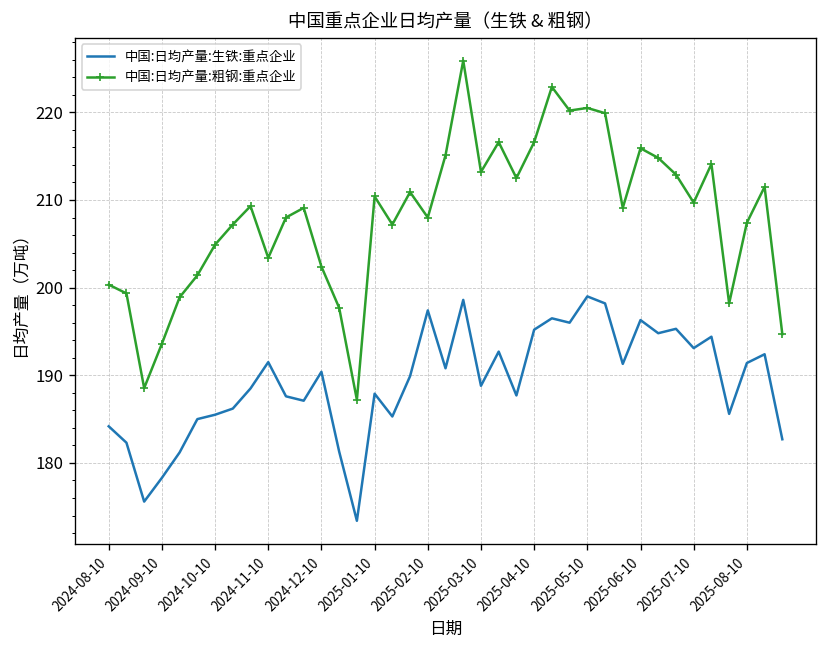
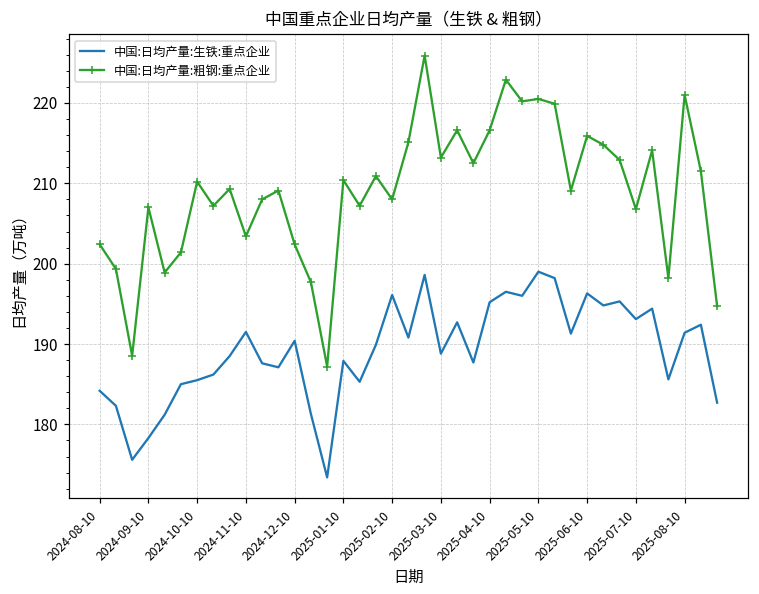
  {
    "中国:日均产量:生铁:重点企业": {
      "2024-08-10": 184,
      "2024-09-10": 178,
      "2024-10-10": 186,
      "2024-11-10": 192,
      "2024-12-10": 190,
      "2025-01-10": 188,
-     "2025-02-10": 197,
+     "2025-02-10": 196,
      "2025-03-10": 189,
      "2025-04-10": 195,
      "2025-05-10": 199,
      "2025-06-10": 196,
      "2025-07-10": 193,
      "2025-08-10": 191
    },
    "中国:日均产量:粗钢:重点企业": {
-     "2024-08-10": 200,
-     "2024-09-10": 194,
-     "2024-10-10": 205,
+     "2024-08-10": 202,
+     "2024-09-10": 207,
+     "2024-10-10": 210,
      "2024-11-10": 203,
      "2024-12-10": 202,
      "2025-01-10": 210,
      "2025-02-10": 208,
      "2025-03-10": 213,
      "2025-04-10": 217,
      "2025-05-10": 221,
      "2025-06-10": 216,
-     "2025-07-10": 210,
-     "2025-08-10": 207
+     "2025-07-10": 207,
+     "2025-08-10": 221
    }
  }
